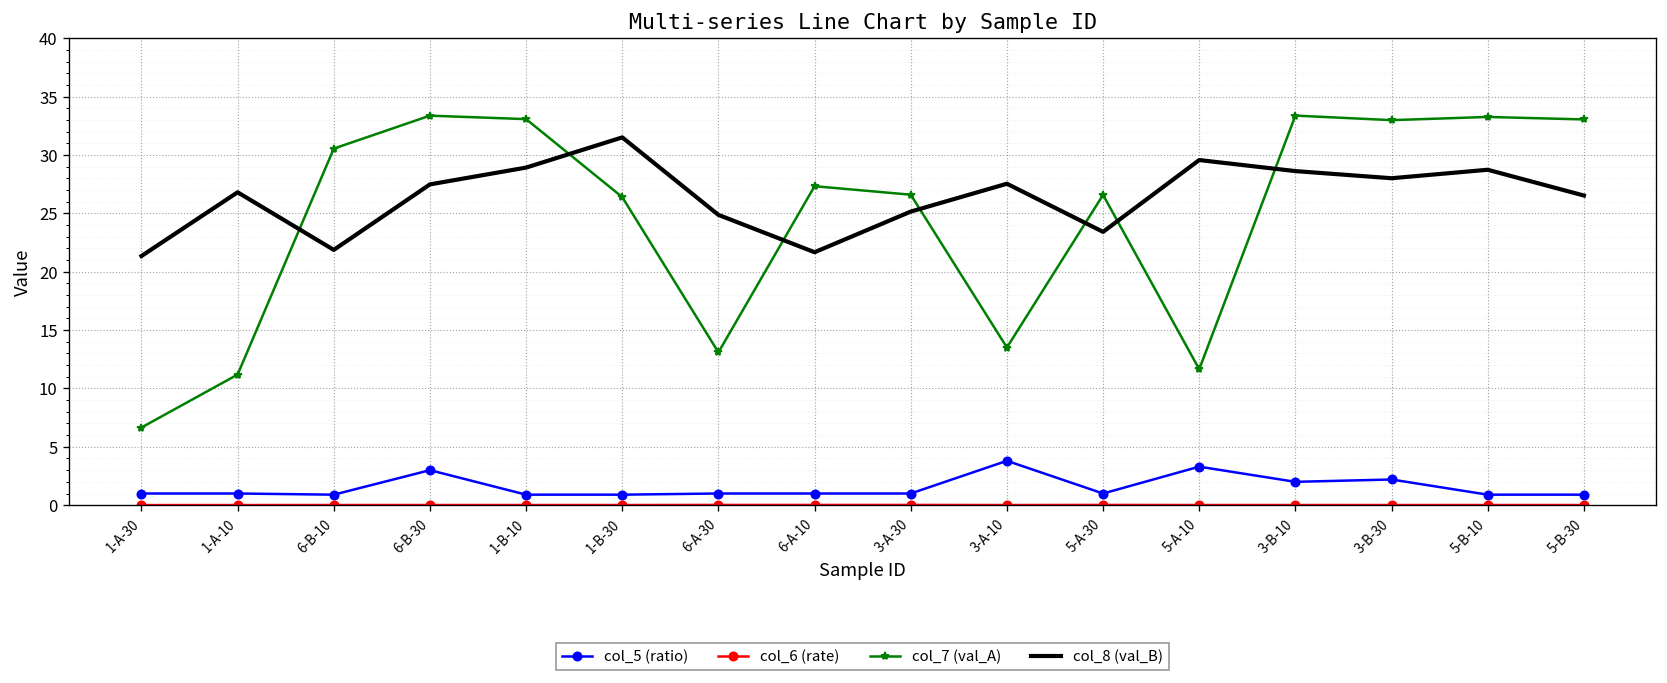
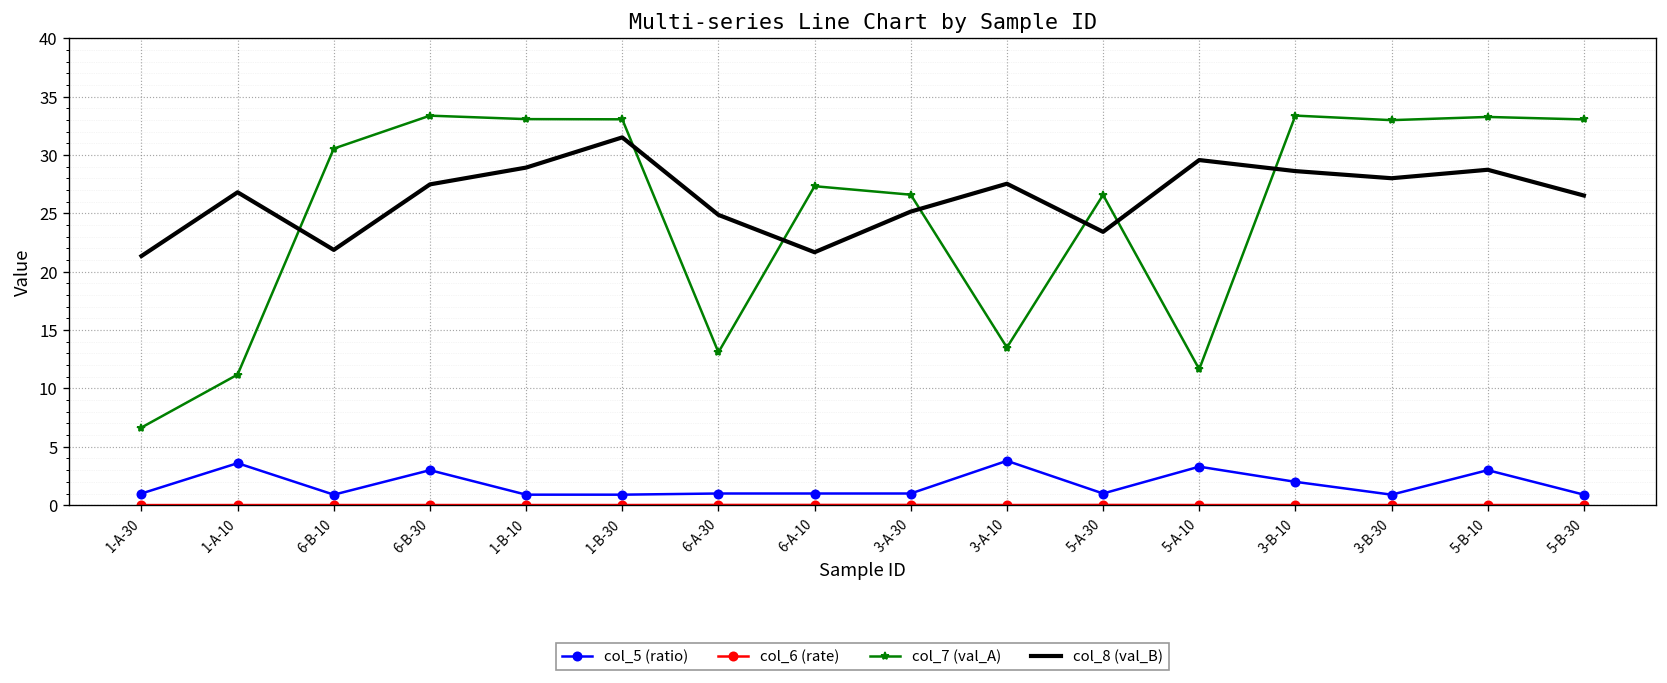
  {
    "col_5 (ratio)": {
      "1-A-30": 1,
-     "1-A-10": 1,
+     "1-A-10": 4,
      "6-B-10": 1,
      "6-B-30": 3,
      "1-B-10": 1,
      "1-B-30": 1,
      "6-A-30": 1,
      "6-A-10": 1,
      "3-A-30": 1,
      "3-A-10": 4,
      "5-A-30": 1,
      "5-A-10": 3,
      "3-B-10": 2,
-     "3-B-30": 2,
-     "5-B-10": 1,
+     "3-B-30": 1,
+     "5-B-10": 3,
      "5-B-30": 1
    },
    "col_6 (rate)": {
      "1-A-30": 0,
      "1-A-10": 0,
      "6-B-10": 0,
      "6-B-30": 0,
      "1-B-10": 0,
      "1-B-30": 0,
      "6-A-30": 0,
      "6-A-10": 0,
      "3-A-30": 0,
      "3-A-10": 0,
      "5-A-30": 0,
      "5-A-10": 0,
      "3-B-10": 0,
      "3-B-30": 0,
      "5-B-10": 0,
      "5-B-30": 0
    },
    "col_7 (val_A)": {
      "1-A-30": 7,
      "1-A-10": 11,
      "6-B-10": 31,
      "6-B-30": 33,
      "1-B-10": 33,
-     "1-B-30": 26,
+     "1-B-30": 33,
      "6-A-30": 13,
      "6-A-10": 27,
      "3-A-30": 27,
      "3-A-10": 14,
      "5-A-30": 27,
      "5-A-10": 12,
      "3-B-10": 33,
      "3-B-30": 33,
      "5-B-10": 33,
      "5-B-30": 33
    },
    "col_8 (val_B)": {
      "1-A-30": 21,
      "1-A-10": 27,
      "6-B-10": 22,
      "6-B-30": 27,
      "1-B-10": 29,
      "1-B-30": 32,
      "6-A-30": 25,
      "6-A-10": 22,
      "3-A-30": 25,
      "3-A-10": 28,
      "5-A-30": 23,
      "5-A-10": 30,
      "3-B-10": 29,
      "3-B-30": 28,
      "5-B-10": 29,
      "5-B-30": 27
    }
  }
